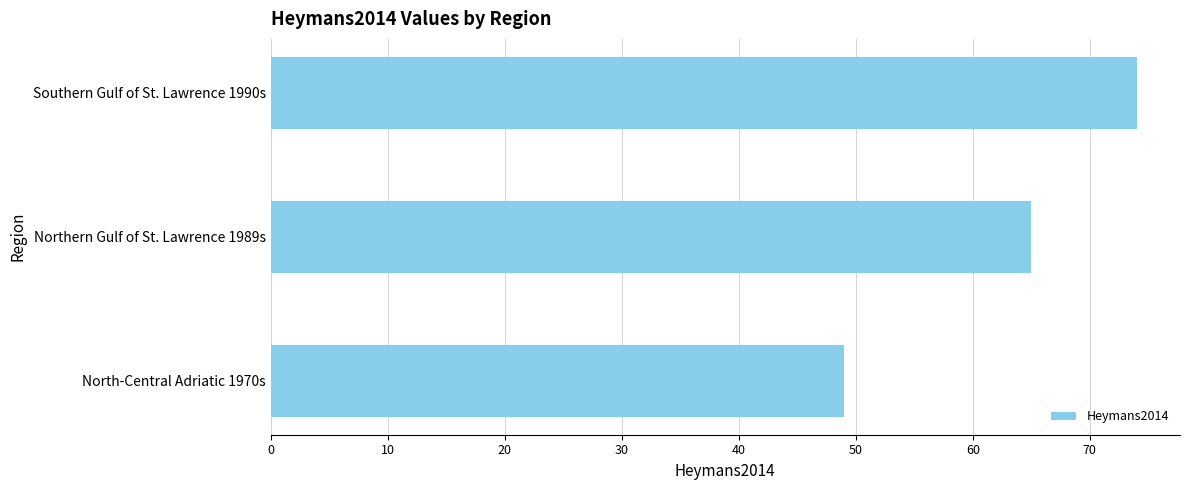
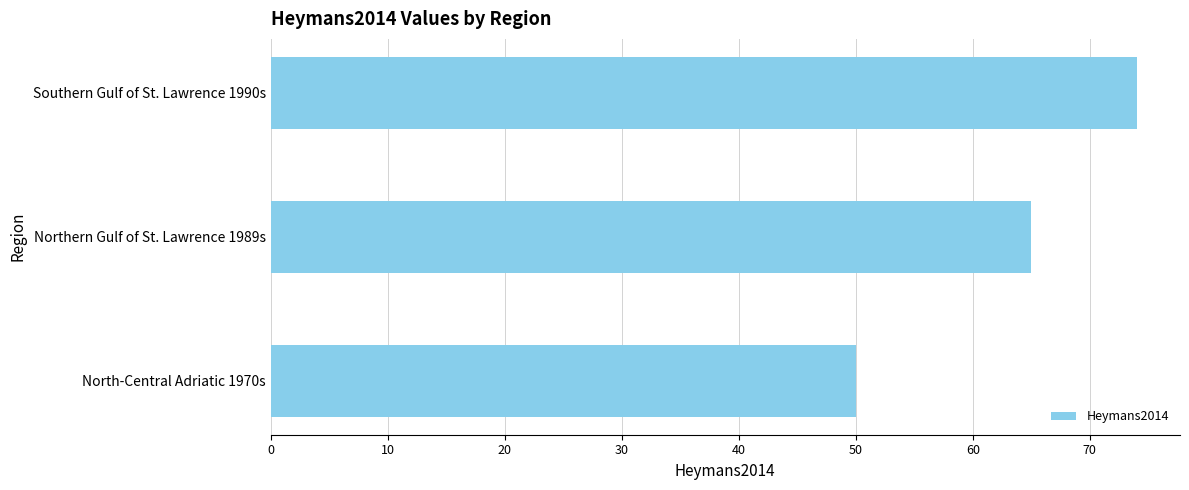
  {
    "Southern Gulf of St. Lawrence 1990s": 74,
    "Northern Gulf of St. Lawrence 1989s": 65,
-   "North-Central Adriatic 1970s": 49
+   "North-Central Adriatic 1970s": 50
  }
